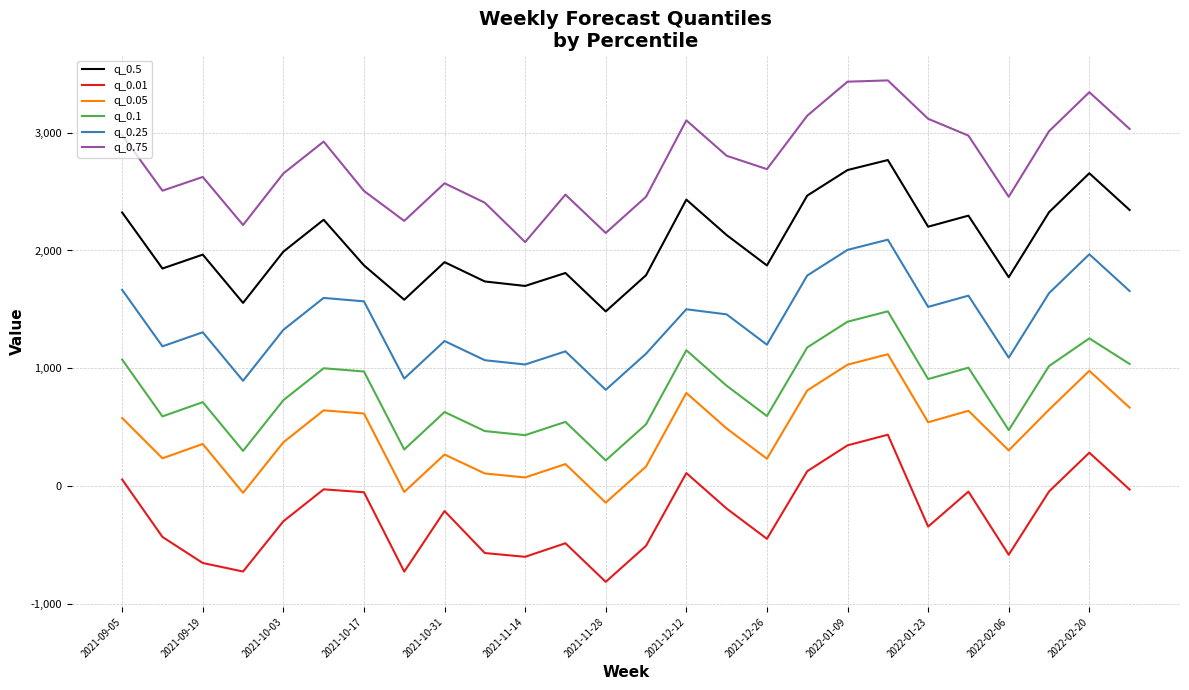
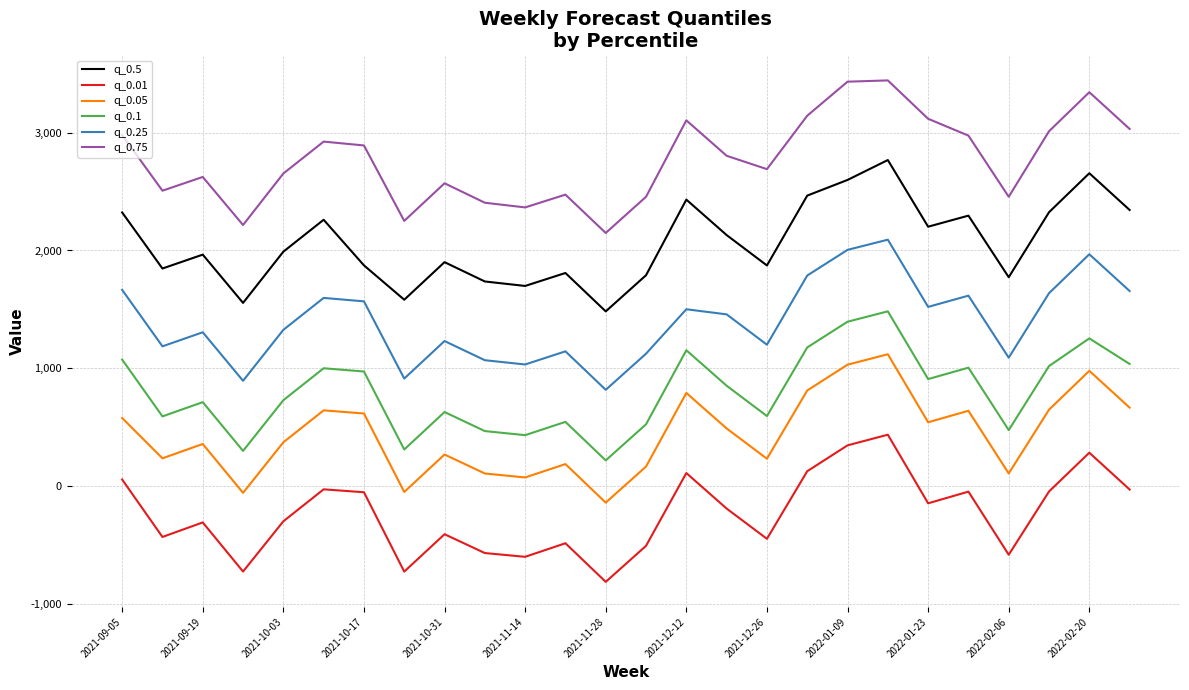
  {
    "q_0.5": {
      "2021-09-05": "2,320",
      "2021-09-19": "1,970",
      "2021-10-03": "1,990",
      "2021-10-17": "1,870",
      "2021-10-31": "1,900",
      "2021-11-14": "1,700",
      "2021-11-28": "1,480",
      "2021-12-12": "2,430",
      "2021-12-26": "1,870",
-     "2022-01-09": "2,680",
+     "2022-01-09": "2,600",
      "2022-01-23": "2,200",
      "2022-02-06": "1,770",
      "2022-02-20": "2,660"
    },
    "q_0.01": {
      "2021-09-05": "60",
-     "2021-09-19": "-650",
+     "2021-09-19": "-310",
      "2021-10-03": "-300",
      "2021-10-17": "-50",
-     "2021-10-31": "-210",
+     "2021-10-31": "-410",
      "2021-11-14": "-600",
      "2021-11-28": "-810",
      "2021-12-12": "110",
      "2021-12-26": "-450",
      "2022-01-09": "350",
-     "2022-01-23": "-340",
+     "2022-01-23": "-150",
      "2022-02-06": "-580",
      "2022-02-20": "280"
    },
    "q_0.05": {
      "2021-09-05": "580",
      "2021-09-19": "360",
      "2021-10-03": "370",
      "2021-10-17": "620",
      "2021-10-31": "270",
      "2021-11-14": "70",
      "2021-11-28": "-140",
      "2021-12-12": "790",
      "2021-12-26": "230",
      "2022-01-09": "1,030",
      "2022-01-23": "540",
-     "2022-02-06": "300",
+     "2022-02-06": "110",
      "2022-02-20": "980"
    },
    "q_0.1": {
      "2021-09-05": "1,070",
      "2021-09-19": "710",
      "2021-10-03": "730",
      "2021-10-17": "970",
      "2021-10-31": "630",
      "2021-11-14": "430",
      "2021-11-28": "220",
      "2021-12-12": "1,150",
      "2021-12-26": "590",
      "2022-01-09": "1,400",
      "2022-01-23": "910",
      "2022-02-06": "470",
      "2022-02-20": "1,250"
    },
    "q_0.25": {
      "2021-09-05": "1,670",
      "2021-09-19": "1,310",
      "2021-10-03": "1,330",
      "2021-10-17": "1,570",
      "2021-10-31": "1,230",
      "2021-11-14": "1,030",
      "2021-11-28": "820",
      "2021-12-12": "1,500",
      "2021-12-26": "1,200",
      "2022-01-09": "2,010",
      "2022-01-23": "1,520",
      "2022-02-06": "1,090",
      "2022-02-20": "1,970"
    },
    "q_0.75": {
      "2021-09-19": "2,620",
      "2021-10-03": "2,650",
-     "2021-10-17": "2,510",
+     "2021-10-17": "2,890",
      "2021-10-31": "2,570",
-     "2021-11-14": "2,070",
+     "2021-11-14": "2,370",
      "2021-11-28": "2,150",
      "2021-12-12": "3,110",
      "2021-12-26": "2,690",
      "2022-01-09": "3,430",
      "2022-01-23": "3,120",
      "2022-02-06": "2,460",
      "2022-02-20": "3,340"
    }
  }
